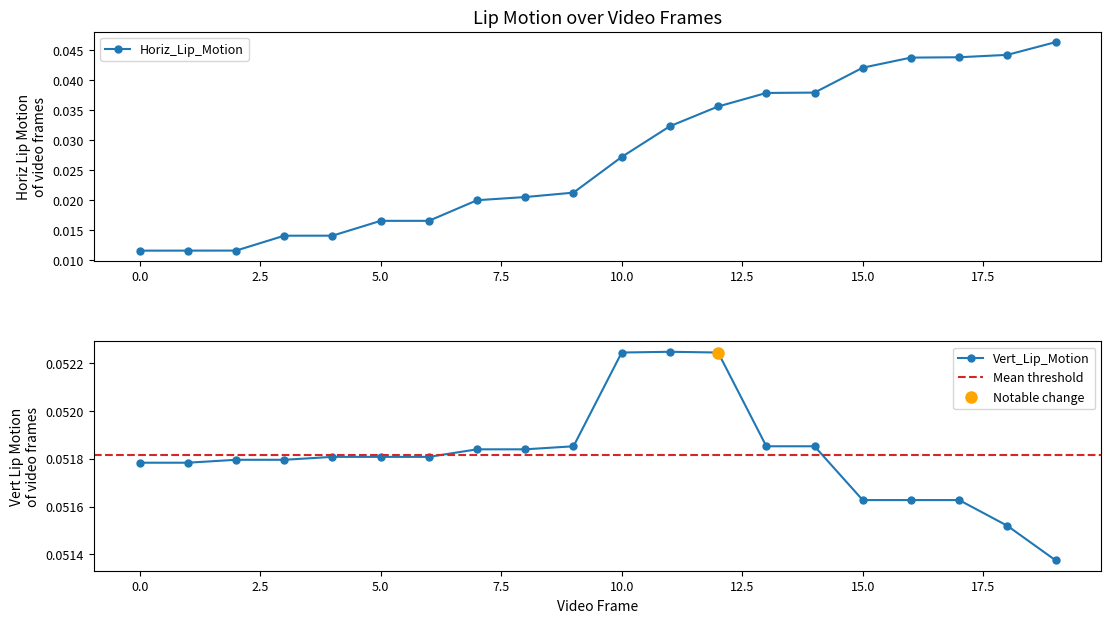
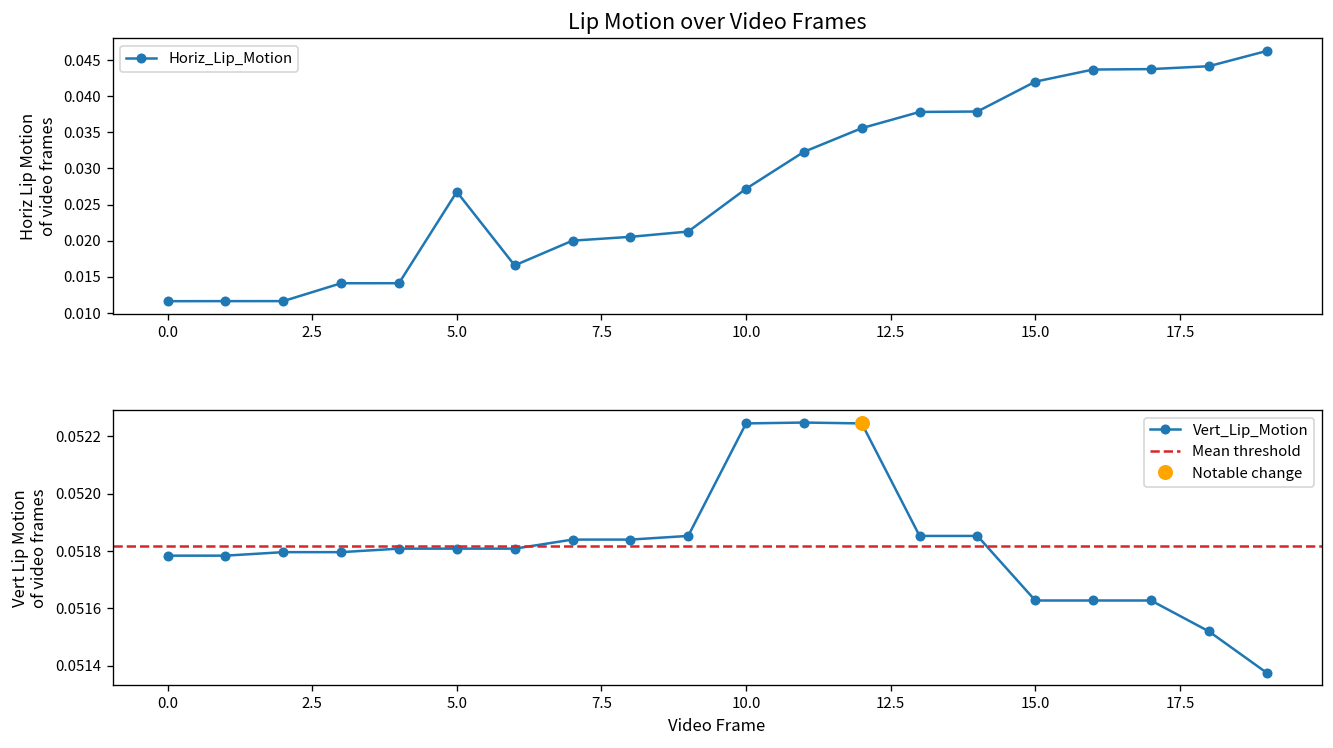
  {
    "Lip Motion over Video Frames": {
      "0.0": 0.012,
-     "5.0": 0.017,
+     "5.0": 0.027,
      "10.0": 0.027,
      "15.0": 0.042
    }
  }
